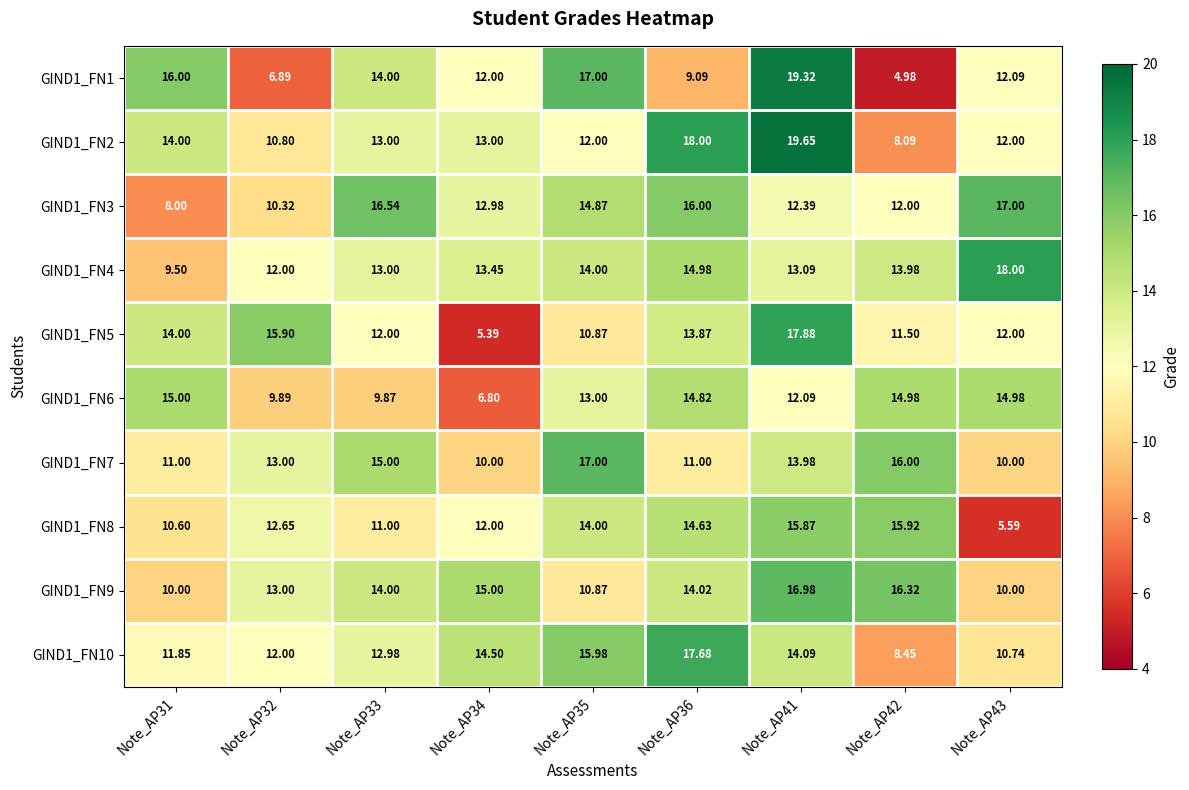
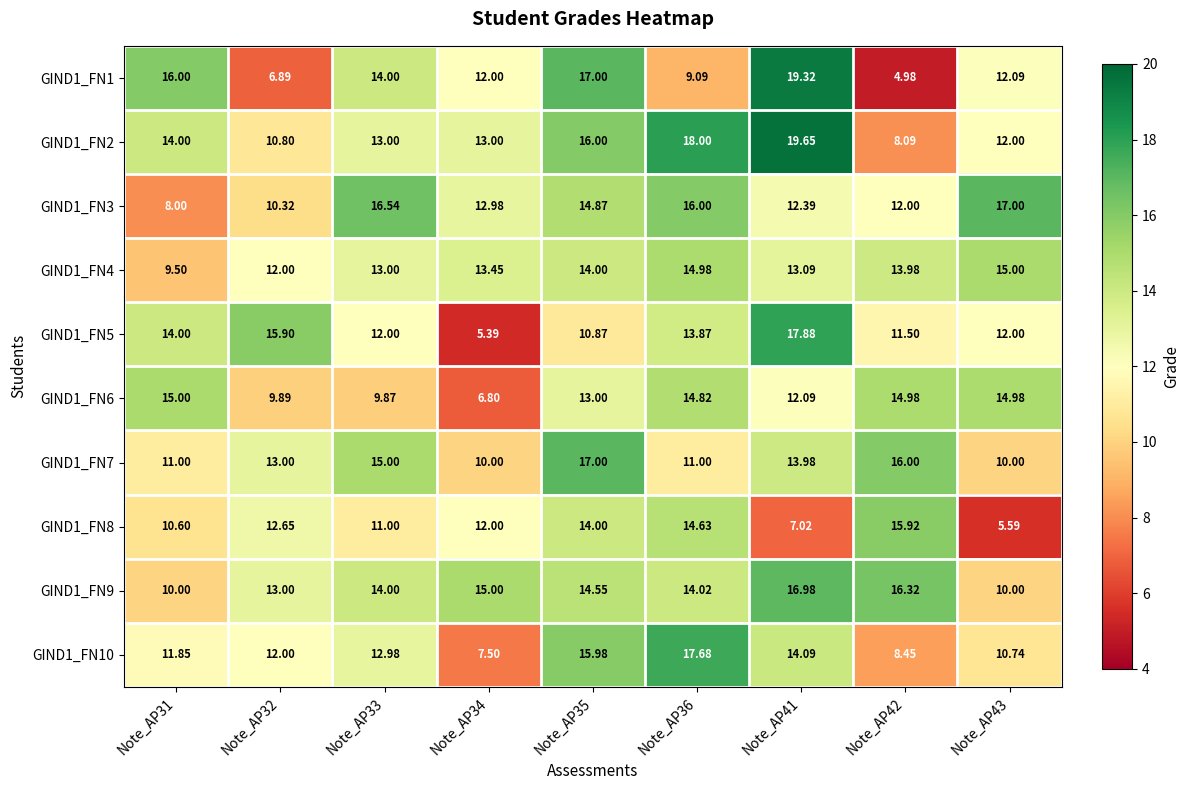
  {
    "GIND1_FN1": {
      "Note_AP31": 16.00,
      "Note_AP32": 6.89,
      "Note_AP33": 14.00,
      "Note_AP34": 12.00,
      "Note_AP35": 17.00,
      "Note_AP36": 9.09,
      "Note_AP41": 19.32,
      "Note_AP42": 4.98,
      "Note_AP43": 12.09
    },
    "GIND1_FN2": {
      "Note_AP31": 14.00,
      "Note_AP32": 10.80,
      "Note_AP33": 13.00,
      "Note_AP34": 13.00,
-     "Note_AP35": 12.00,
+     "Note_AP35": 16.00,
      "Note_AP36": 18.00,
      "Note_AP41": 19.65,
      "Note_AP42": 8.09,
      "Note_AP43": 12.00
    },
    "GIND1_FN3": {
      "Note_AP31": 8.00,
      "Note_AP32": 10.32,
      "Note_AP33": 16.54,
      "Note_AP34": 12.98,
      "Note_AP35": 14.87,
      "Note_AP36": 16.00,
      "Note_AP41": 12.39,
      "Note_AP42": 12.00,
      "Note_AP43": 17.00
    },
    "GIND1_FN4": {
      "Note_AP31": 9.50,
      "Note_AP32": 12.00,
      "Note_AP33": 13.00,
      "Note_AP34": 13.45,
      "Note_AP35": 14.00,
      "Note_AP36": 14.98,
      "Note_AP41": 13.09,
      "Note_AP42": 13.98,
-     "Note_AP43": 18.00
+     "Note_AP43": 15.00
    },
    "GIND1_FN5": {
      "Note_AP31": 14.00,
      "Note_AP32": 15.90,
      "Note_AP33": 12.00,
      "Note_AP34": 5.39,
      "Note_AP35": 10.87,
      "Note_AP36": 13.87,
      "Note_AP41": 17.88,
      "Note_AP42": 11.50,
      "Note_AP43": 12.00
    },
    "GIND1_FN6": {
      "Note_AP31": 15.00,
      "Note_AP32": 9.89,
      "Note_AP33": 9.87,
      "Note_AP34": 6.80,
      "Note_AP35": 13.00,
      "Note_AP36": 14.82,
      "Note_AP41": 12.09,
      "Note_AP42": 14.98,
      "Note_AP43": 14.98
    },
    "GIND1_FN7": {
      "Note_AP31": 11.00,
      "Note_AP32": 13.00,
      "Note_AP33": 15.00,
      "Note_AP34": 10.00,
      "Note_AP35": 17.00,
      "Note_AP36": 11.00,
      "Note_AP41": 13.98,
      "Note_AP42": 16.00,
      "Note_AP43": 10.00
    },
    "GIND1_FN8": {
      "Note_AP31": 10.60,
      "Note_AP32": 12.65,
      "Note_AP33": 11.00,
      "Note_AP34": 12.00,
      "Note_AP35": 14.00,
      "Note_AP36": 14.63,
-     "Note_AP41": 15.87,
+     "Note_AP41": 7.02,
      "Note_AP42": 15.92,
      "Note_AP43": 5.59
    },
    "GIND1_FN9": {
      "Note_AP31": 10.00,
      "Note_AP32": 13.00,
      "Note_AP33": 14.00,
      "Note_AP34": 15.00,
-     "Note_AP35": 10.87,
+     "Note_AP35": 14.55,
      "Note_AP36": 14.02,
      "Note_AP41": 16.98,
      "Note_AP42": 16.32,
      "Note_AP43": 10.00
    },
    "GIND1_FN10": {
      "Note_AP31": 11.85,
      "Note_AP32": 12.00,
      "Note_AP33": 12.98,
-     "Note_AP34": 14.50,
+     "Note_AP34": 7.50,
      "Note_AP35": 15.98,
      "Note_AP36": 17.68,
      "Note_AP41": 14.09,
      "Note_AP42": 8.45,
      "Note_AP43": 10.74
    }
  }
